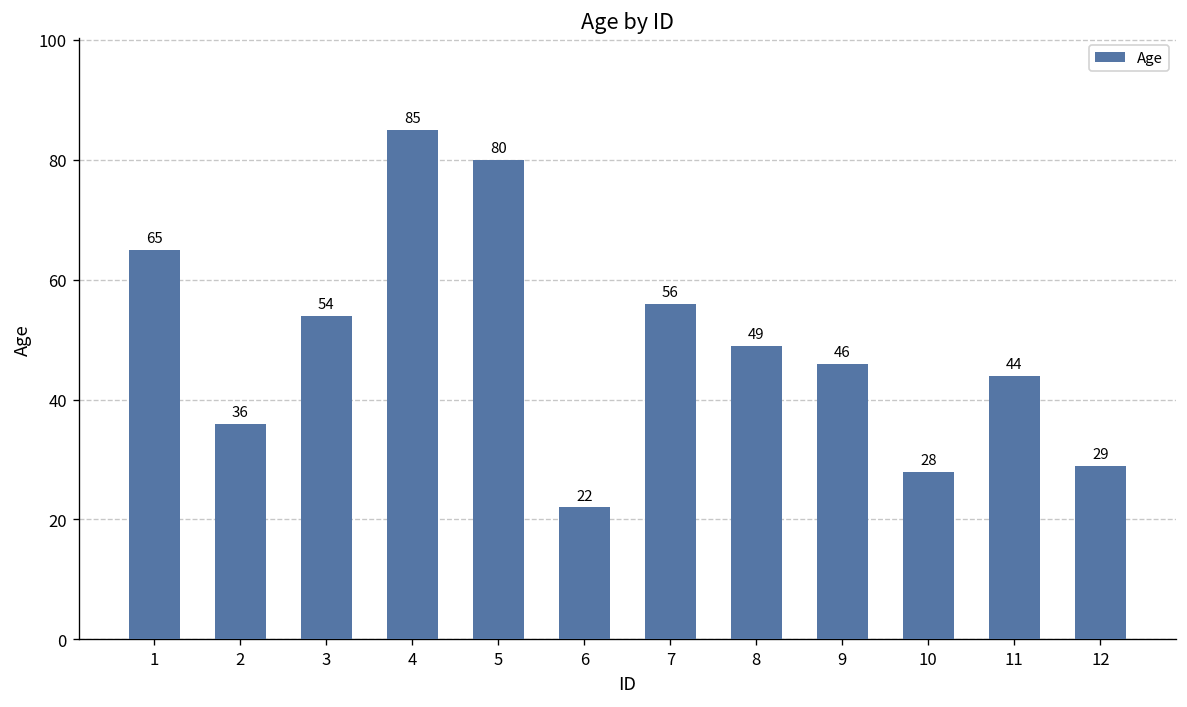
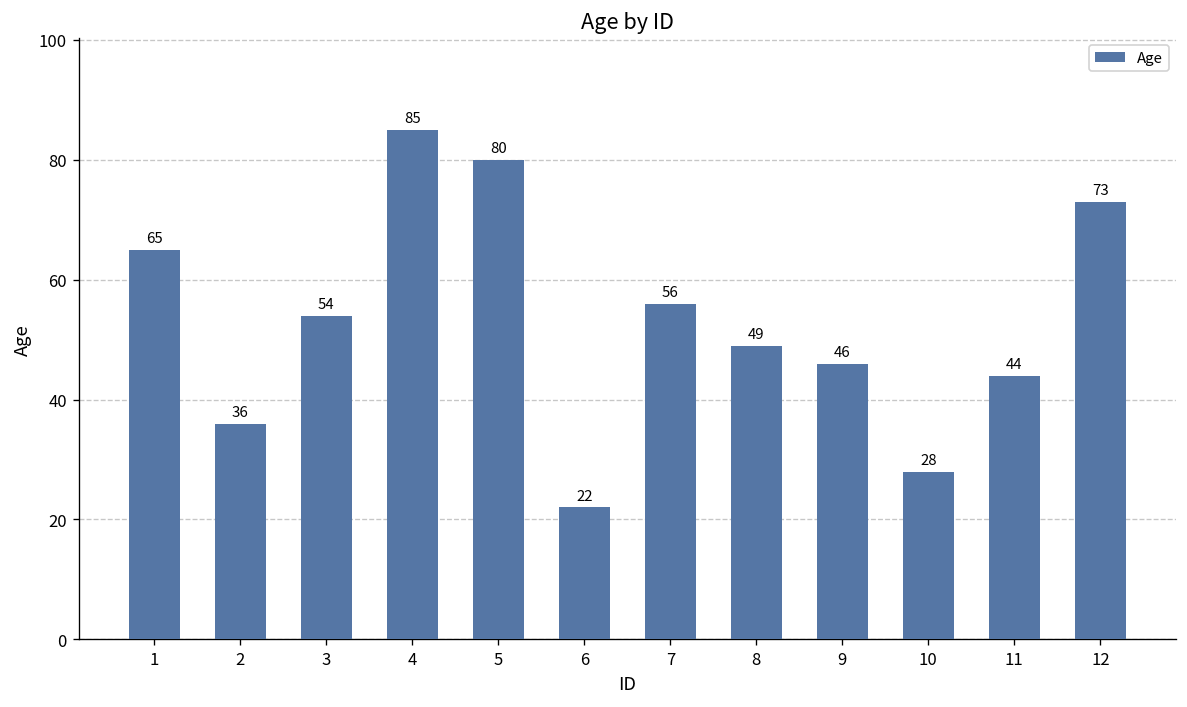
  {
    "1": 65,
    "2": 36,
    "3": 54,
    "4": 85,
    "5": 80,
    "6": 22,
    "7": 56,
    "8": 49,
    "9": 46,
    "10": 28,
    "11": 44,
-   "12": 29
+   "12": 73
  }
